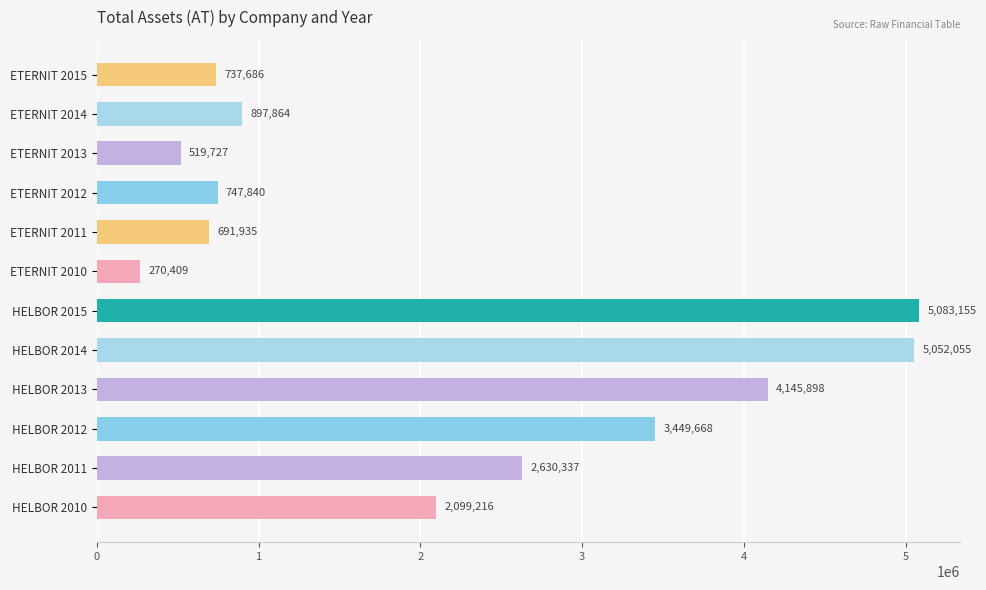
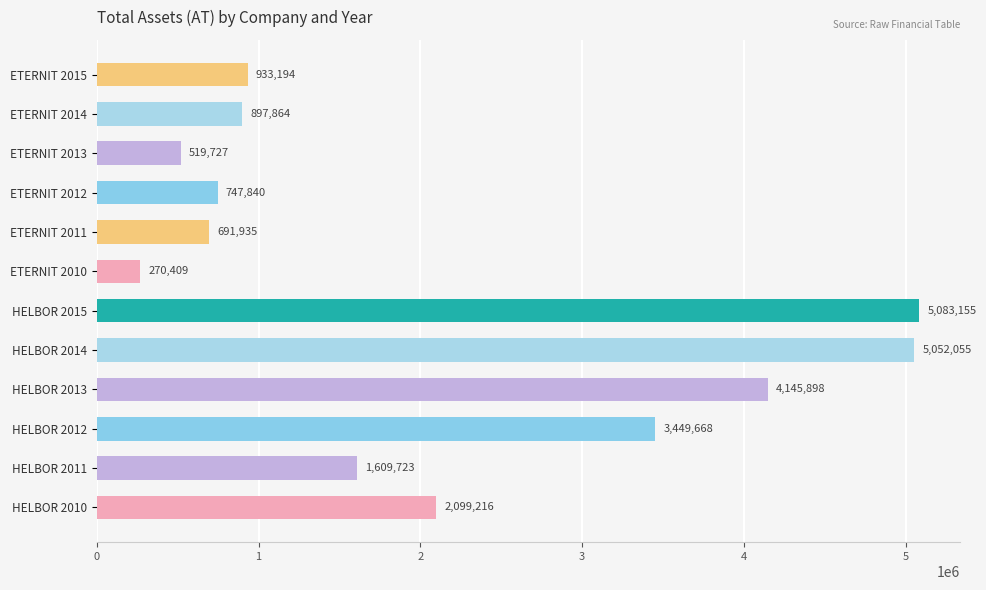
  {
-   "ETERNIT 2015": "737,686",
+   "ETERNIT 2015": "933,194",
    "ETERNIT 2014": "897,864",
    "ETERNIT 2013": "519,727",
    "ETERNIT 2012": "747,840",
    "ETERNIT 2011": "691,935",
    "ETERNIT 2010": "270,409",
    "HELBOR 2015": "5,083,155",
    "HELBOR 2014": "5,052,055",
    "HELBOR 2013": "4,145,898",
    "HELBOR 2012": "3,449,668",
-   "HELBOR 2011": "2,630,337",
+   "HELBOR 2011": "1,609,723",
    "HELBOR 2010": "2,099,216"
  }
